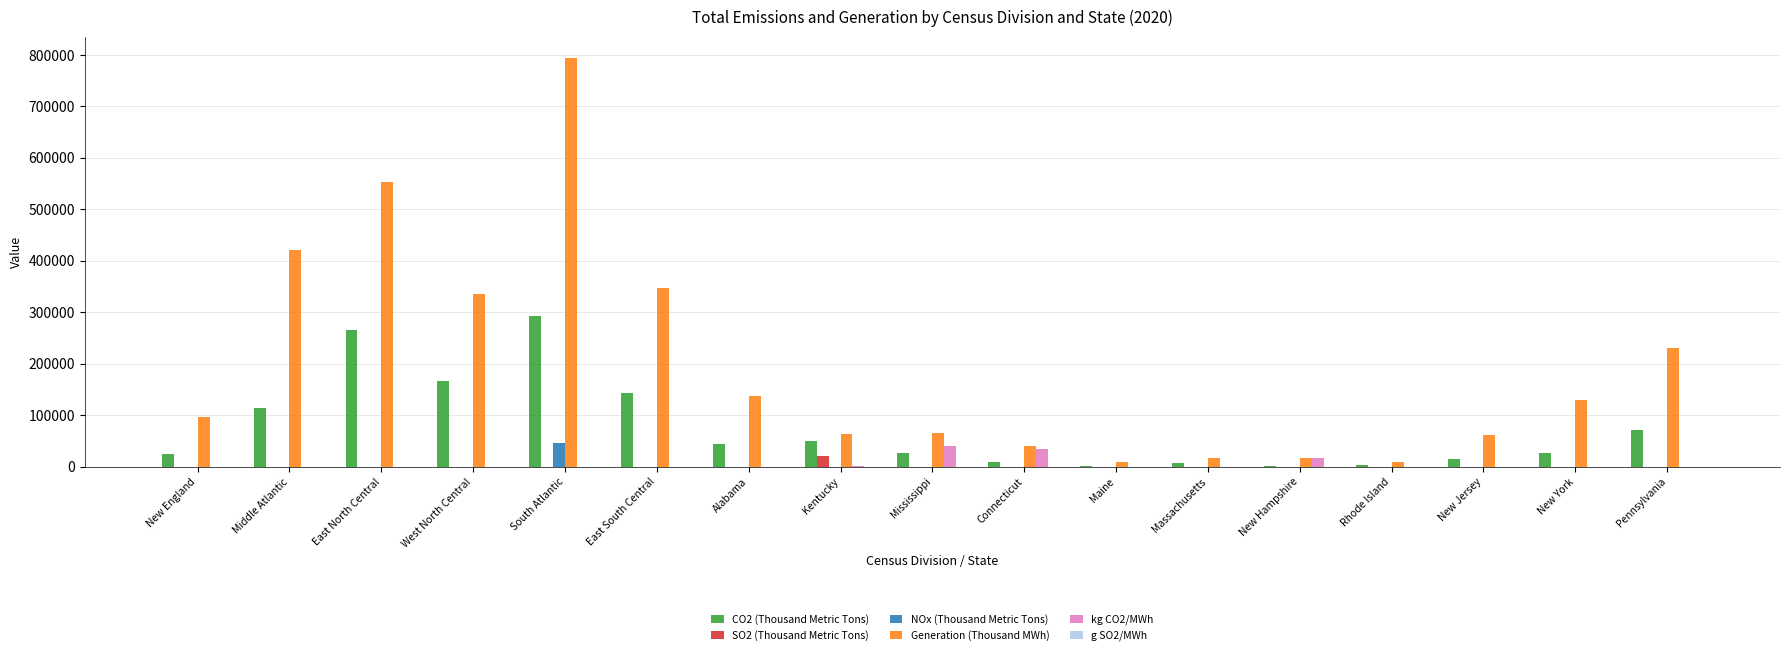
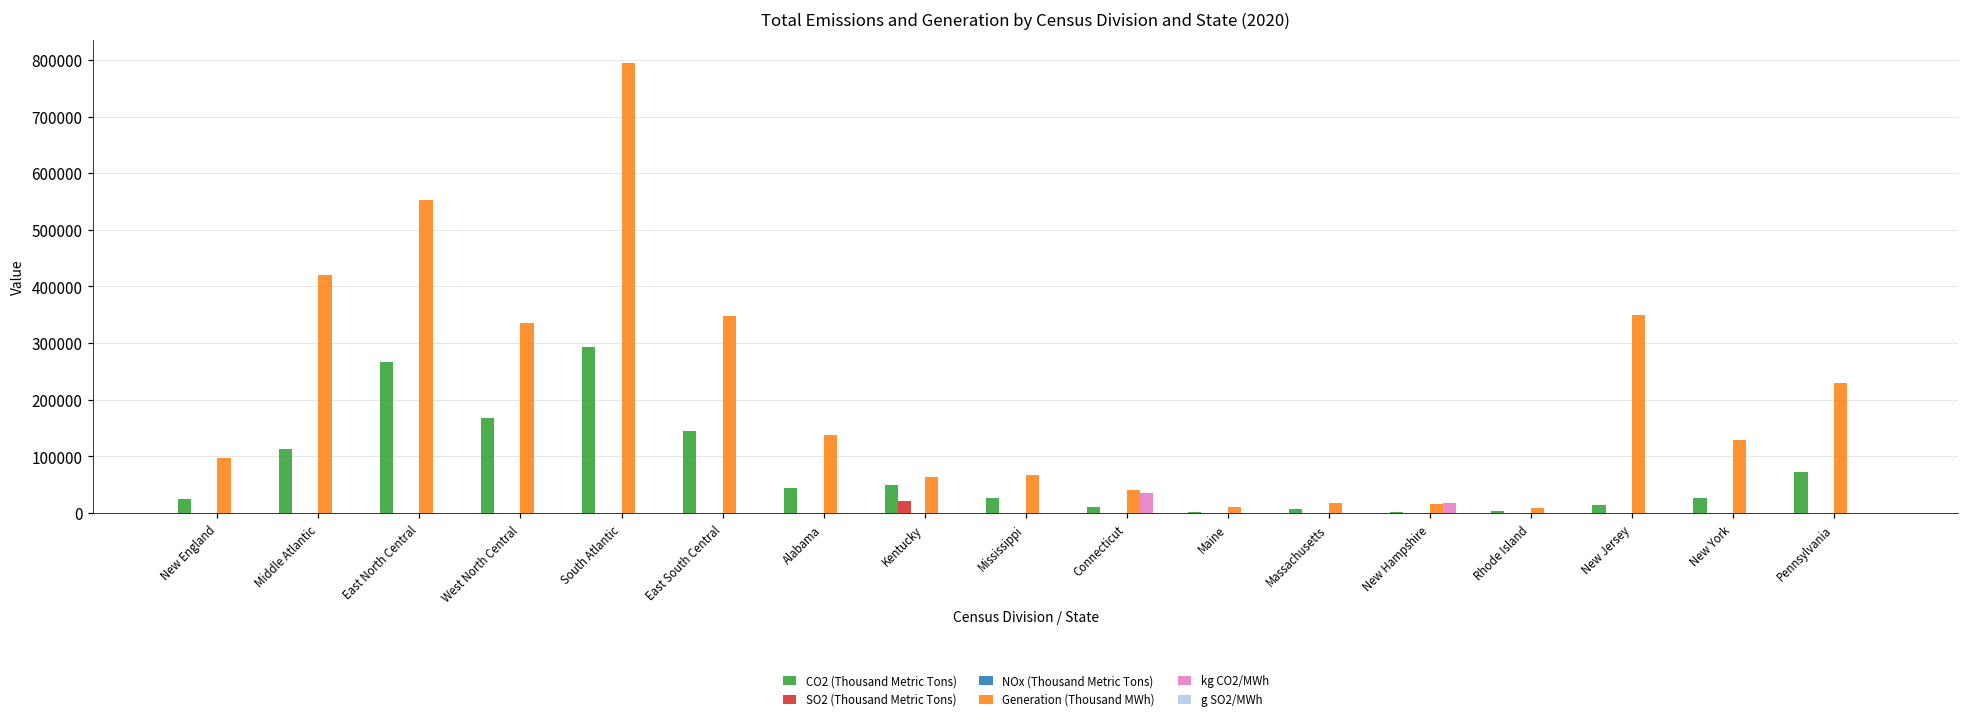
  {
    "CO2 (Thousand Metric Tons)": {
      "New England": 30000,
      "Middle Atlantic": 110000,
      "East North Central": 270000,
      "West North Central": 170000,
      "South Atlantic": 290000,
      "East South Central": 140000,
      "Alabama": 40000,
      "Kentucky": 50000,
      "Mississippi": 30000,
      "Connecticut": 10000,
      "Massachusetts": 10000,
      "New Jersey": 10000,
      "New York": 30000,
      "Pennsylvania": 70000
    },
    "SO2 (Thousand Metric Tons)": {
      "Kentucky": 20000
    },
    "NOx (Thousand Metric Tons)": {
-     "South Atlantic": 50000
+     "South Atlantic": 0
    },
    "Generation (Thousand MWh)": {
      "New England": 100000,
      "Middle Atlantic": 420000,
      "East North Central": 550000,
      "West North Central": 340000,
      "South Atlantic": 790000,
      "East South Central": 350000,
      "Alabama": 140000,
      "Kentucky": 60000,
      "Mississippi": 70000,
      "Connecticut": 40000,
      "Maine": 10000,
      "Massachusetts": 20000,
      "New Hampshire": 20000,
      "Rhode Island": 10000,
-     "New Jersey": 60000,
+     "New Jersey": 350000,
      "New York": 130000,
      "Pennsylvania": 230000
    },
    "kg CO2/MWh": {
-     "Mississippi": 40000,
+     "Mississippi": 0,
      "Connecticut": 30000,
      "New Hampshire": 20000
    }
  }
